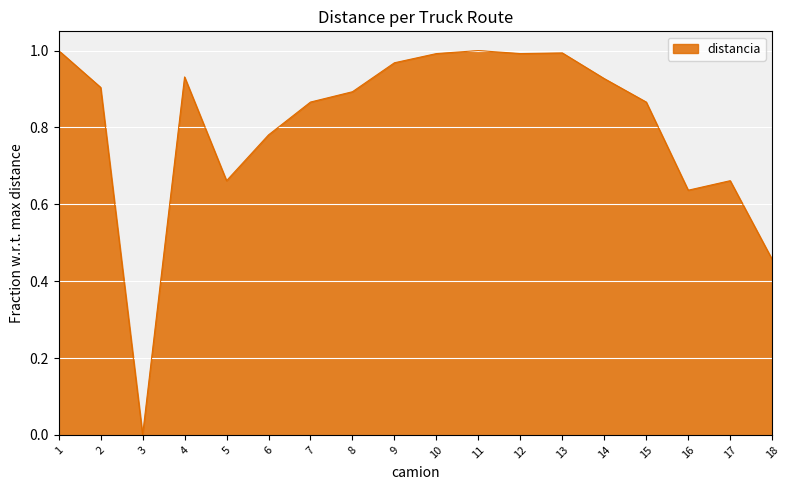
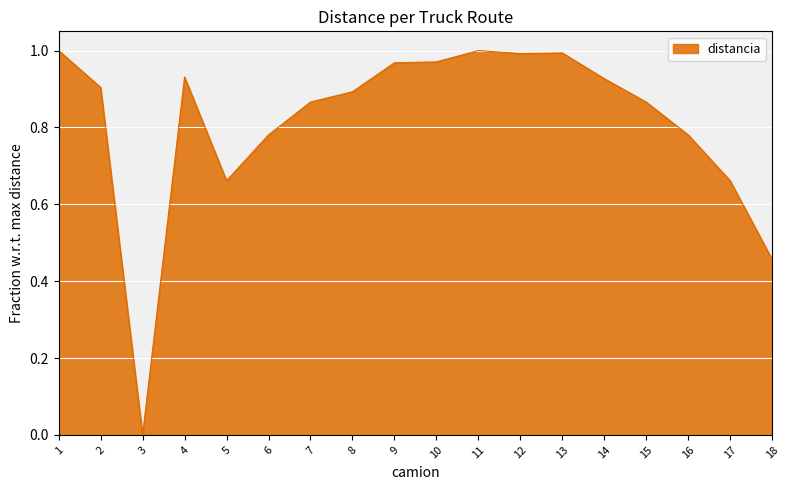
  {
    "1": 1.00,
    "2": 0.90,
    "3": 0.00,
    "4": 0.93,
    "5": 0.66,
    "6": 0.78,
    "7": 0.87,
    "8": 0.89,
    "9": 0.97,
-   "10": 0.99,
+   "10": 0.97,
    "11": 1.00,
    "12": 0.99,
    "13": 0.99,
    "14": 0.93,
    "15": 0.87,
-   "16": 0.64,
+   "16": 0.78,
    "17": 0.66,
    "18": 0.46
  }
